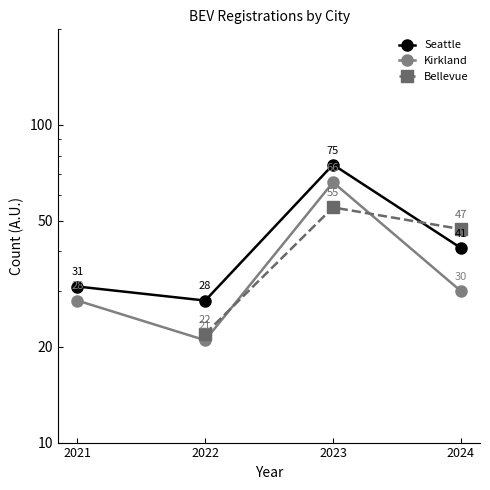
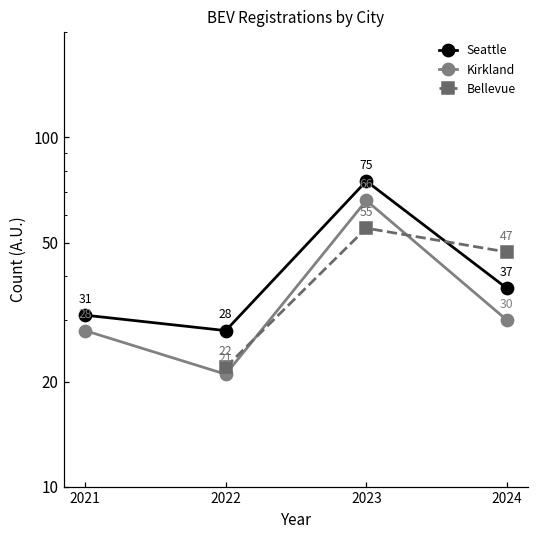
  {
    "Seattle": {
      "2021": 31,
      "2022": 28,
      "2023": 75,
-     "2024": 41
+     "2024": 37
    }
  }
